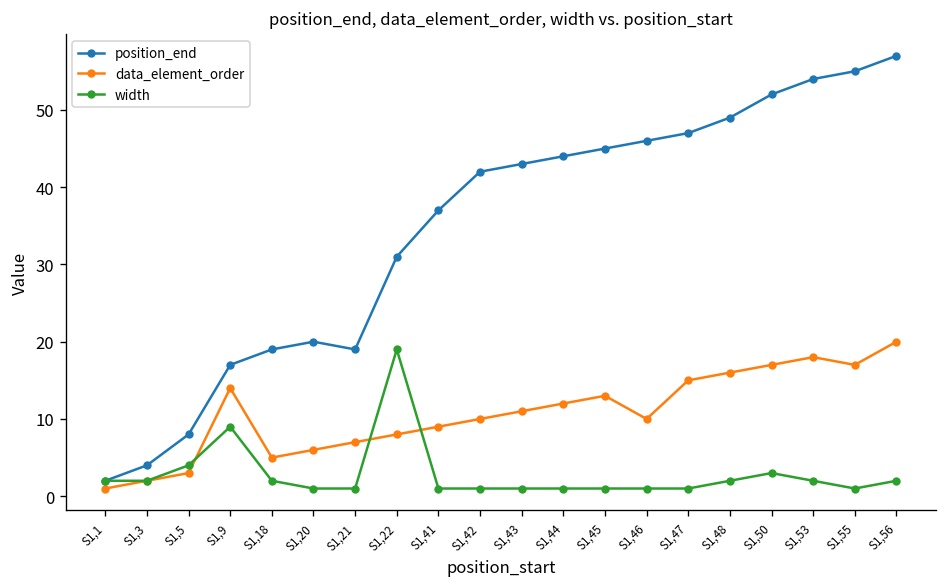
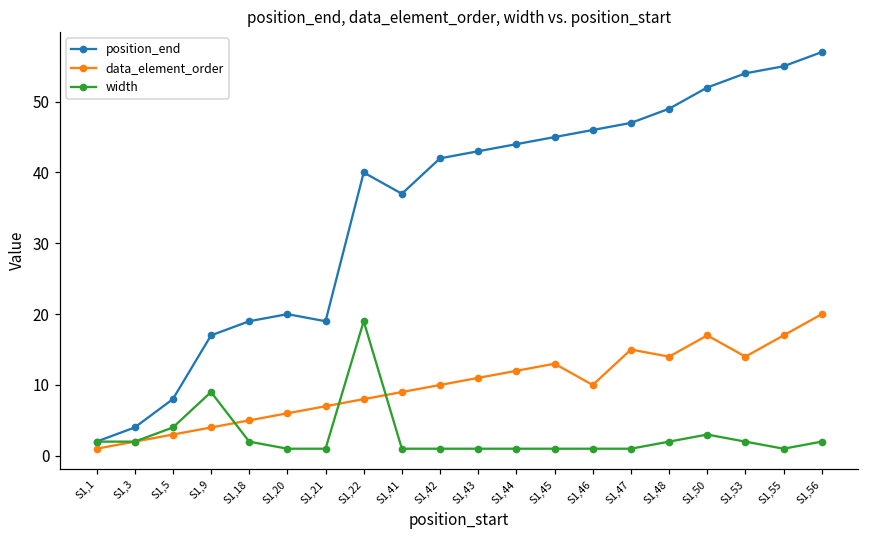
  {
    "position_end": {
      "S1,3": 4,
      "S1,5": 8,
      "S1,9": 17,
      "S1,18": 19,
      "S1,20": 20,
      "S1,21": 19,
-     "S1,22": 31,
+     "S1,22": 40,
      "S1,41": 37,
      "S1,42": 42,
      "S1,43": 43,
      "S1,44": 44,
      "S1,45": 45,
      "S1,46": 46,
      "S1,47": 47,
      "S1,48": 49,
      "S1,50": 52,
      "S1,53": 54,
      "S1,55": 55,
      "S1,56": 57
    },
    "data_element_order": {
      "S1,1": 1,
      "S1,5": 3,
-     "S1,9": 14,
+     "S1,9": 4,
      "S1,18": 5,
      "S1,20": 6,
      "S1,21": 7,
      "S1,22": 8,
      "S1,41": 9,
      "S1,42": 10,
      "S1,43": 11,
      "S1,44": 12,
      "S1,45": 13,
      "S1,46": 10,
      "S1,47": 15,
-     "S1,48": 16,
+     "S1,48": 14,
      "S1,50": 17,
-     "S1,53": 18,
+     "S1,53": 14,
      "S1,55": 17,
      "S1,56": 20
    },
    "width": {
      "S1,5": 4,
      "S1,9": 9,
      "S1,18": 2,
      "S1,20": 1,
      "S1,21": 1,
      "S1,22": 19,
      "S1,41": 1,
      "S1,42": 1,
      "S1,43": 1,
      "S1,44": 1,
      "S1,45": 1,
      "S1,46": 1,
      "S1,47": 1,
      "S1,48": 2,
      "S1,50": 3,
      "S1,53": 2,
      "S1,55": 1,
      "S1,56": 2
    }
  }
